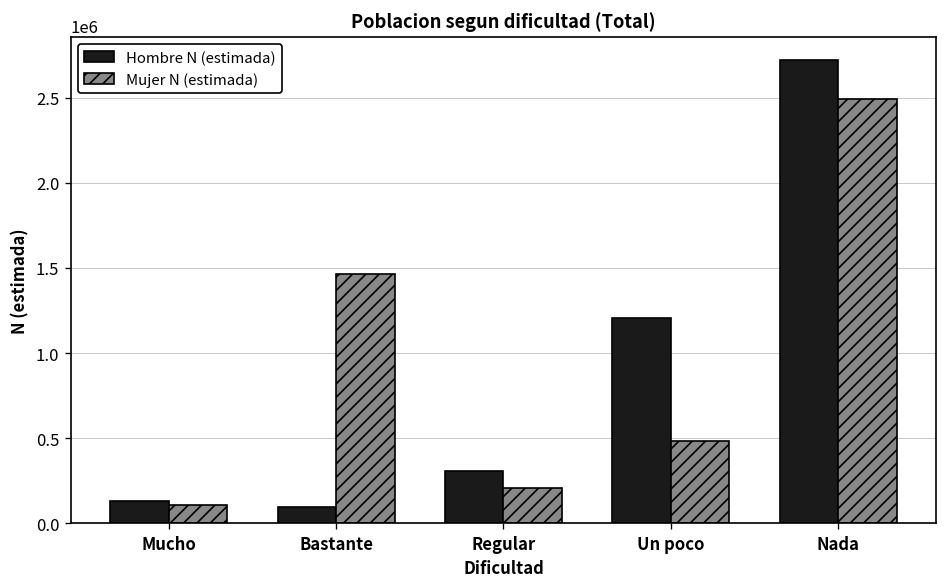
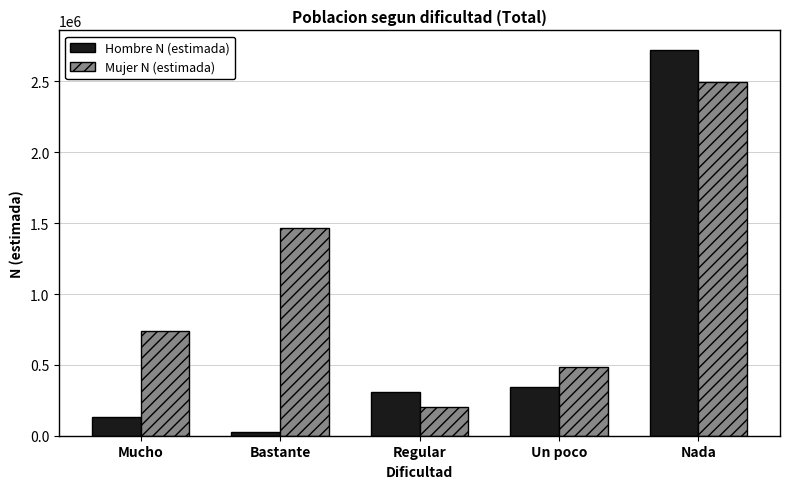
  {
    "Hombre N (estimada)": {
      "Mucho": 130000,
-     "Bastante": 90000,
+     "Bastante": 30000,
      "Regular": 310000,
-     "Un poco": 1210000,
+     "Un poco": 350000,
      "Nada": 2720000
    },
    "Mujer N (estimada)": {
-     "Mucho": 110000,
+     "Mucho": 740000,
      "Bastante": 1460000,
      "Regular": 200000,
      "Un poco": 480000,
      "Nada": 2500000
    }
  }
